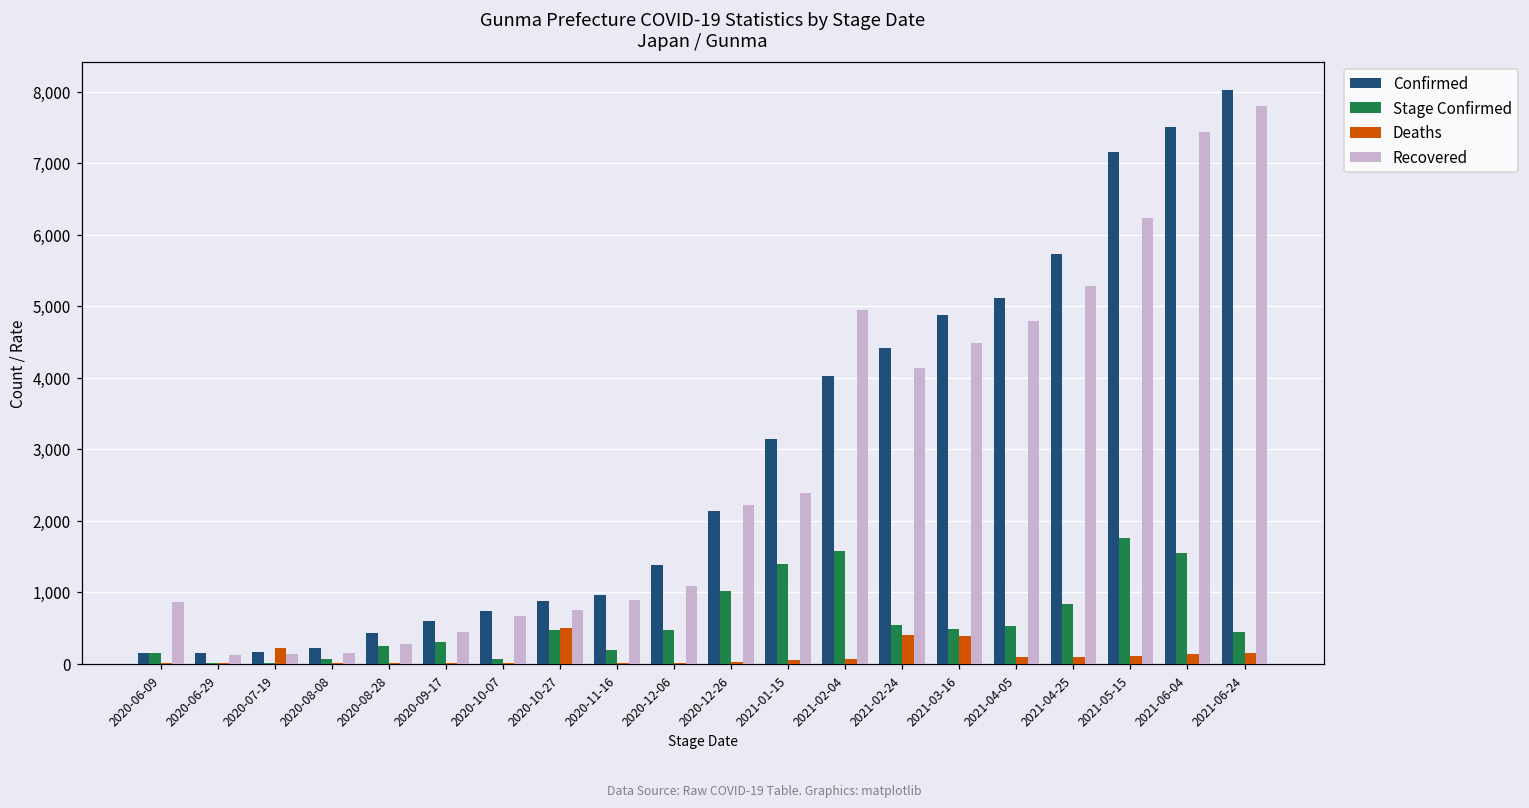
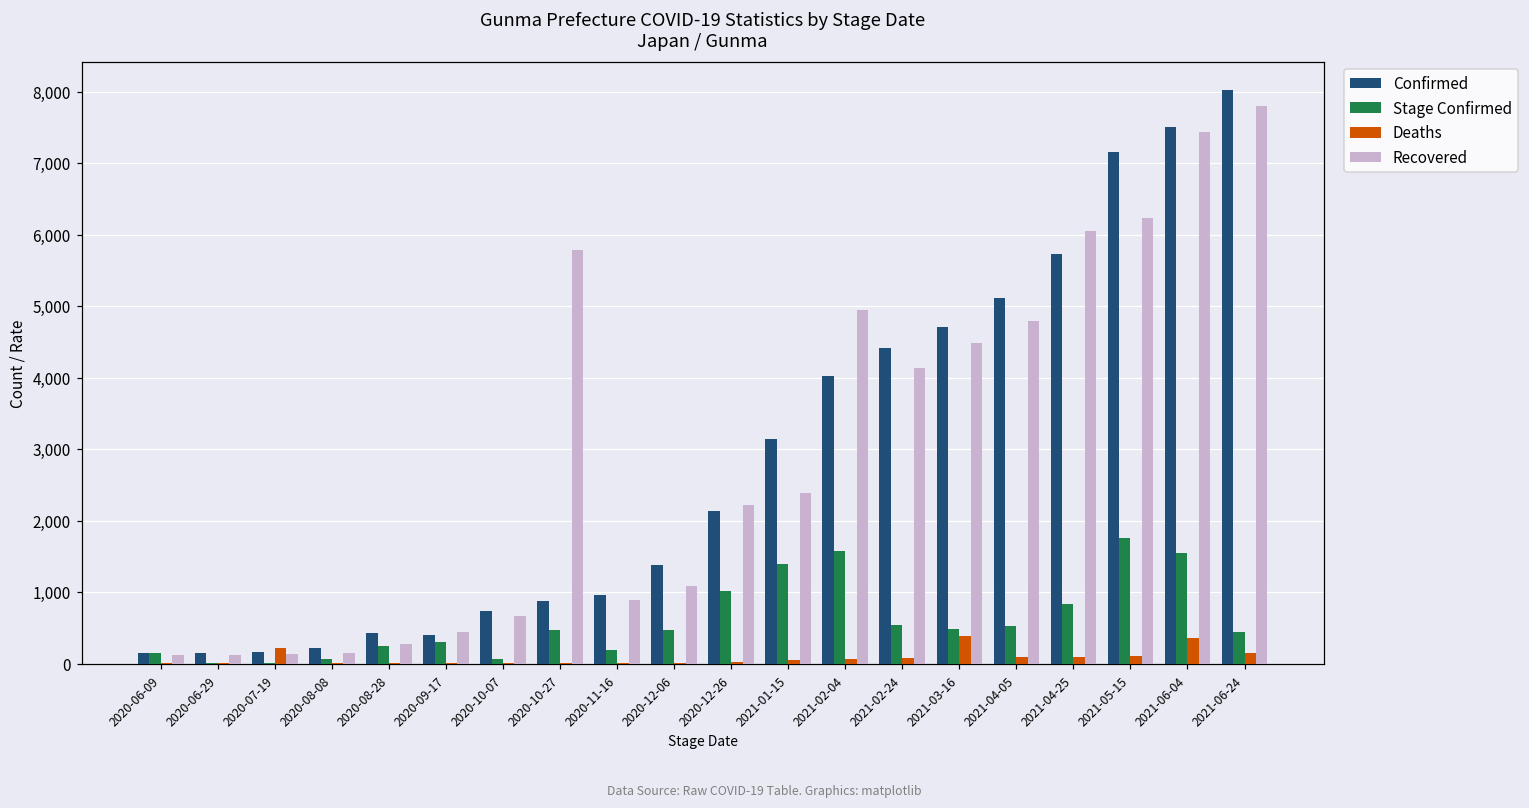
  {
    "Confirmed": {
      "2020-06-09": "200",
      "2020-06-29": "200",
      "2020-07-19": "200",
      "2020-08-08": "200",
      "2020-08-28": "400",
-     "2020-09-17": "600",
+     "2020-09-17": "400",
      "2020-10-07": "700",
      "2020-10-27": "900",
      "2020-11-16": "1,000",
      "2020-12-06": "1,400",
      "2020-12-26": "2,100",
      "2021-01-15": "3,100",
      "2021-02-04": "4,000",
      "2021-02-24": "4,400",
-     "2021-03-16": "4,900",
+     "2021-03-16": "4,700",
      "2021-04-05": "5,100",
      "2021-04-25": "5,700",
      "2021-05-15": "7,200",
      "2021-06-04": "7,500",
      "2021-06-24": "8,000"
    },
    "Stage Confirmed": {
      "2020-06-09": "200",
      "2020-08-08": "100",
      "2020-08-28": "300",
      "2020-09-17": "300",
      "2020-10-07": "100",
      "2020-10-27": "500",
      "2020-11-16": "200",
      "2020-12-06": "500",
      "2020-12-26": "1,000",
      "2021-01-15": "1,400",
      "2021-02-04": "1,600",
      "2021-02-24": "500",
      "2021-03-16": "500",
      "2021-04-05": "500",
      "2021-04-25": "800",
      "2021-05-15": "1,800",
      "2021-06-04": "1,600",
      "2021-06-24": "400"
    },
    "Deaths": {
      "2020-07-19": "200",
-     "2020-10-27": "500",
+     "2020-10-27": "0",
      "2021-01-15": "100",
      "2021-02-04": "100",
-     "2021-02-24": "400",
+     "2021-02-24": "100",
      "2021-03-16": "400",
      "2021-04-05": "100",
      "2021-04-25": "100",
      "2021-05-15": "100",
-     "2021-06-04": "100",
+     "2021-06-04": "400",
      "2021-06-24": "200"
    },
    "Recovered": {
-     "2020-06-09": "900",
+     "2020-06-09": "100",
      "2020-06-29": "100",
      "2020-07-19": "100",
      "2020-08-08": "200",
      "2020-08-28": "300",
      "2020-09-17": "500",
      "2020-10-07": "700",
-     "2020-10-27": "700",
+     "2020-10-27": "5,800",
      "2020-11-16": "900",
      "2020-12-06": "1,100",
      "2020-12-26": "2,200",
      "2021-01-15": "2,400",
      "2021-02-04": "5,000",
      "2021-02-24": "4,100",
      "2021-03-16": "4,500",
      "2021-04-05": "4,800",
-     "2021-04-25": "5,300",
+     "2021-04-25": "6,100",
      "2021-05-15": "6,200",
      "2021-06-04": "7,400",
      "2021-06-24": "7,800"
    }
  }
